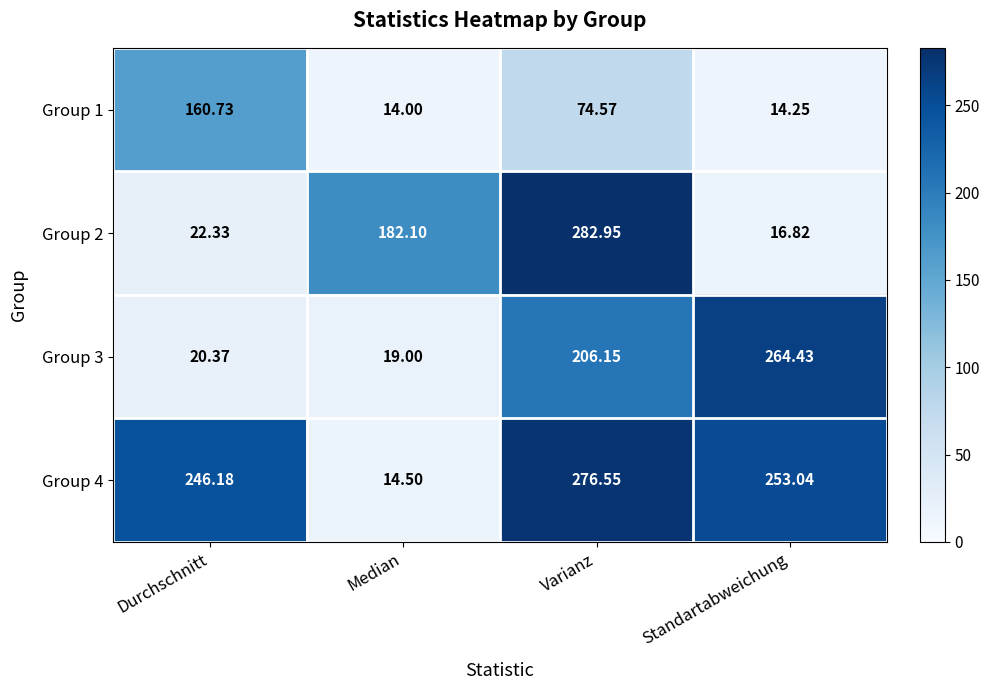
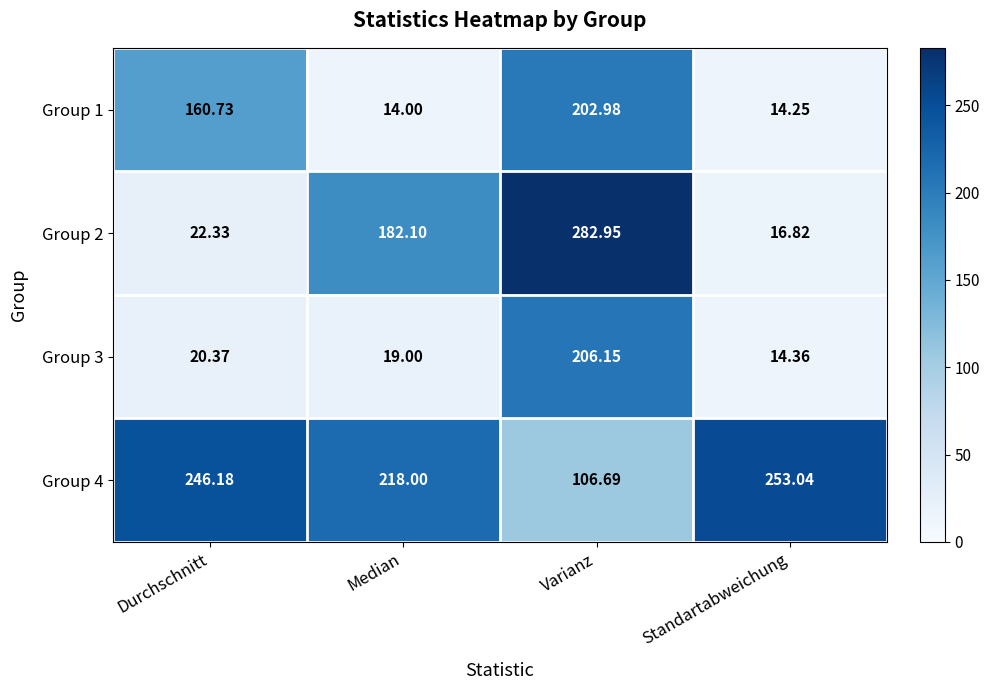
  {
    "Group 1": {
      "Durchschnitt": 160.73,
      "Median": 14.00,
-     "Varianz": 74.57,
+     "Varianz": 202.98,
      "Standartabweichung": 14.25
    },
    "Group 2": {
      "Durchschnitt": 22.33,
      "Median": 182.10,
      "Varianz": 282.95,
      "Standartabweichung": 16.82
    },
    "Group 3": {
      "Durchschnitt": 20.37,
      "Median": 19.00,
      "Varianz": 206.15,
-     "Standartabweichung": 264.43
+     "Standartabweichung": 14.36
    },
    "Group 4": {
      "Durchschnitt": 246.18,
-     "Median": 14.50,
-     "Varianz": 276.55,
+     "Median": 218.00,
+     "Varianz": 106.69,
      "Standartabweichung": 253.04
    }
  }
